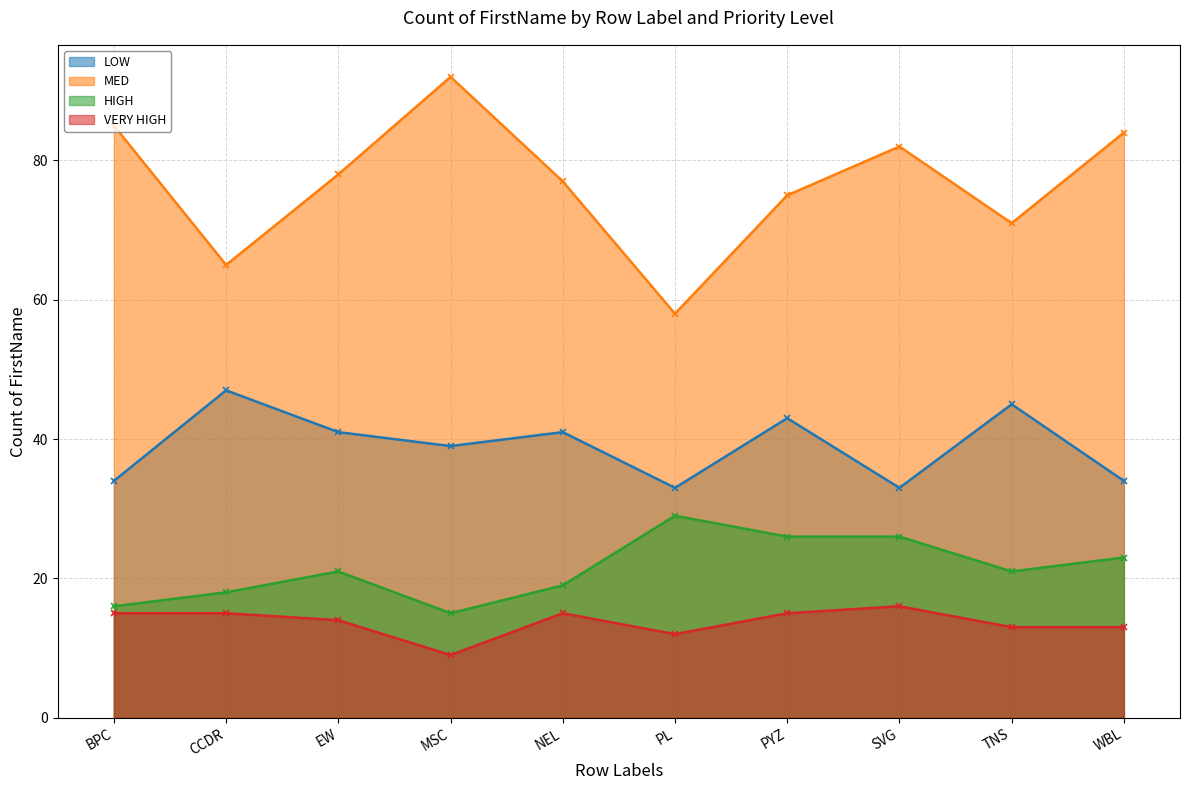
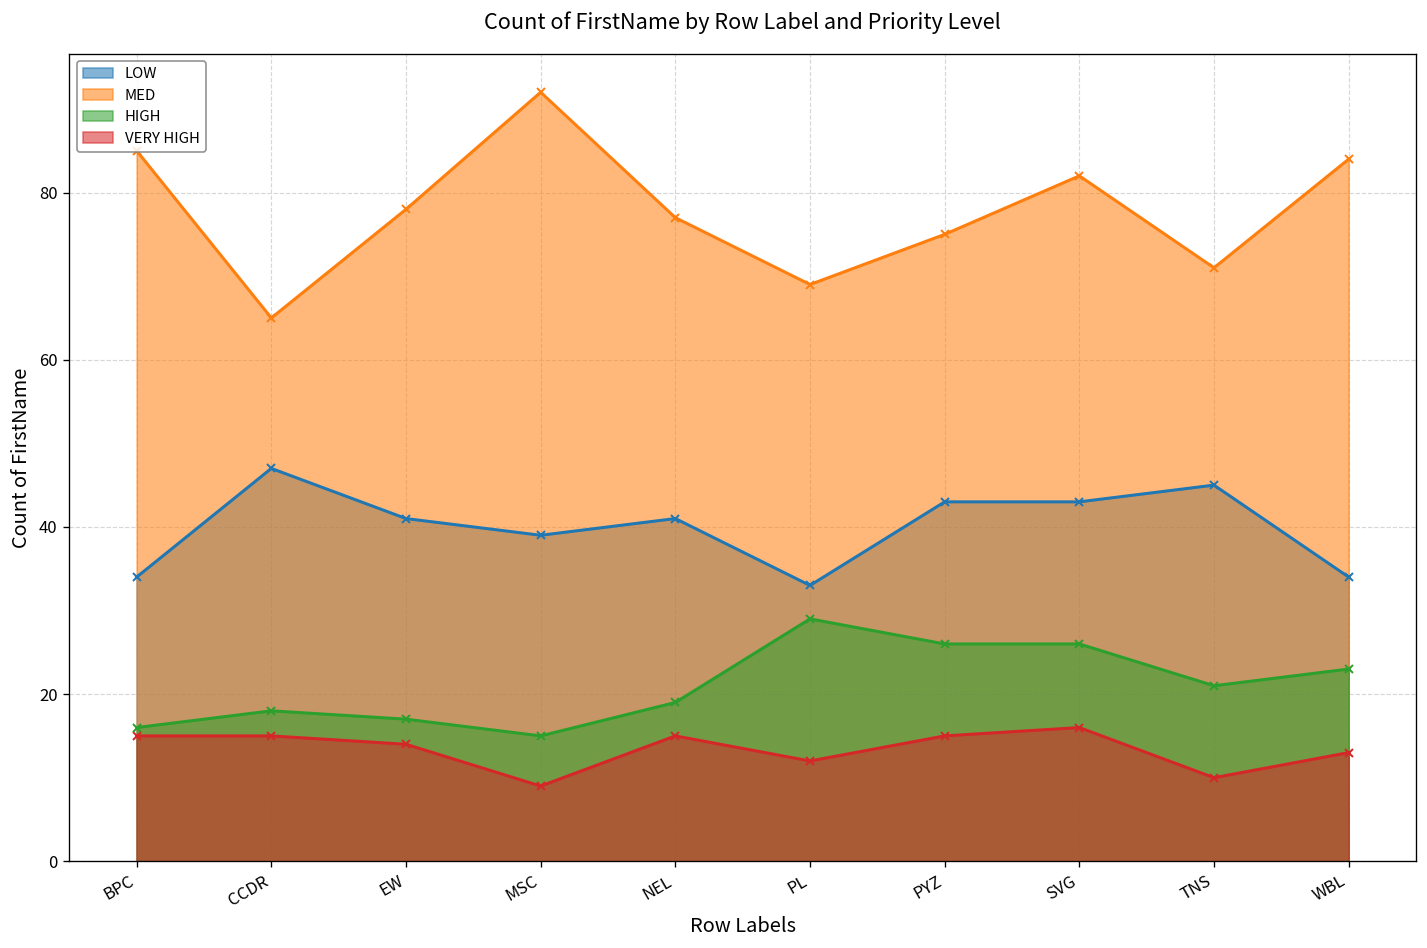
  {
    "LOW": {
      "BPC": 34,
      "CCDR": 47,
      "EW": 41,
      "MSC": 39,
      "NEL": 41,
      "PL": 33,
      "PYZ": 43,
-     "SVG": 33,
+     "SVG": 43,
      "TNS": 45,
      "WBL": 34
    },
    "MED": {
      "CCDR": 65,
      "EW": 78,
      "MSC": 92,
      "NEL": 77,
-     "PL": 58,
+     "PL": 69,
      "PYZ": 75,
      "SVG": 82,
      "TNS": 71,
      "WBL": 84
    },
    "HIGH": {
      "BPC": 16,
      "CCDR": 18,
-     "EW": 21,
+     "EW": 17,
      "MSC": 15,
      "NEL": 19,
      "PL": 29,
      "PYZ": 26,
      "SVG": 26,
      "TNS": 21,
      "WBL": 23
    },
    "VERY HIGH": {
      "BPC": 15,
      "CCDR": 15,
      "EW": 14,
      "MSC": 9,
      "NEL": 15,
      "PL": 12,
      "PYZ": 15,
      "SVG": 16,
-     "TNS": 13,
+     "TNS": 10,
      "WBL": 13
    }
  }
